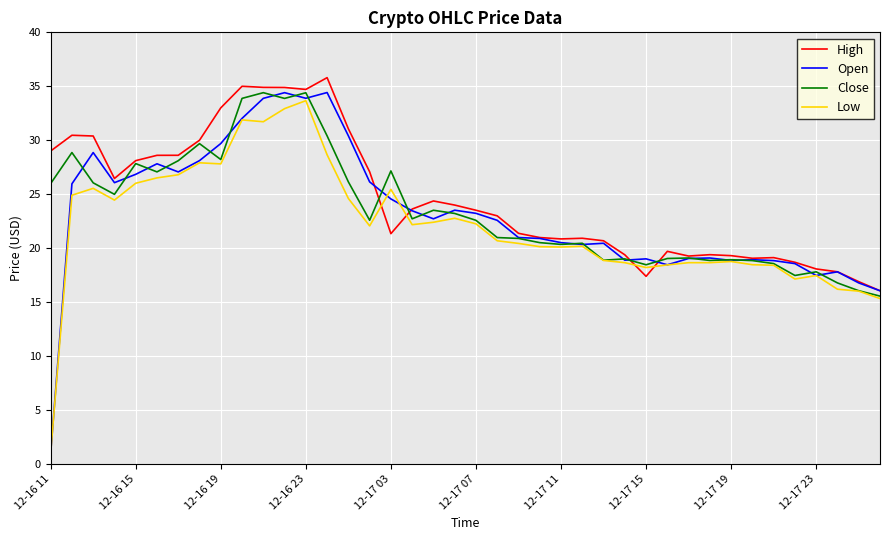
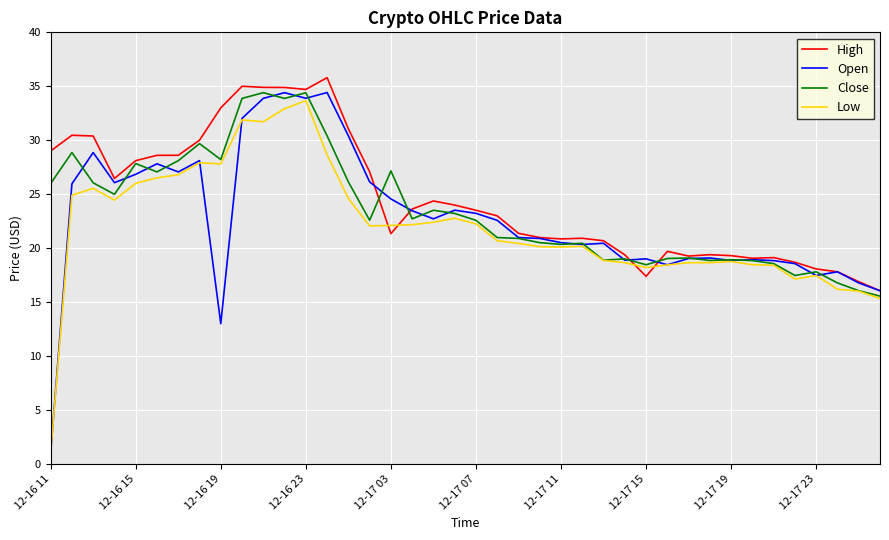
  {
    "High": {
      "12-16 11": 29.0,
      "12-16 15": 28.1,
      "12-16 19": 33.0,
      "12-16 23": 34.7,
      "12-17 03": 21.3,
      "12-17 07": 23.5,
      "12-17 11": 20.9,
      "12-17 15": 17.4,
      "12-17 19": 19.3,
      "12-17 23": 18.1
    },
    "Open": {
      "12-16 15": 26.8,
-     "12-16 19": 29.7,
+     "12-16 19": 13.0,
      "12-17 03": 24.6,
      "12-17 07": 23.2,
      "12-17 15": 19.0
    },
    "Close": {
      "12-16 11": 26.0,
      "12-16 15": 27.8,
      "12-16 19": 28.2,
      "12-16 23": 34.4,
      "12-17 03": 27.2,
      "12-17 07": 22.6,
      "12-17 15": 18.5,
      "12-17 23": 17.8
    },
    "Low": {
      "12-16 15": 26.0,
      "12-16 19": 27.8,
-     "12-17 03": 25.4,
+     "12-17 03": 22.1,
      "12-17 07": 22.3,
      "12-17 11": 20.1,
      "12-17 15": 18.2
    }
  }
